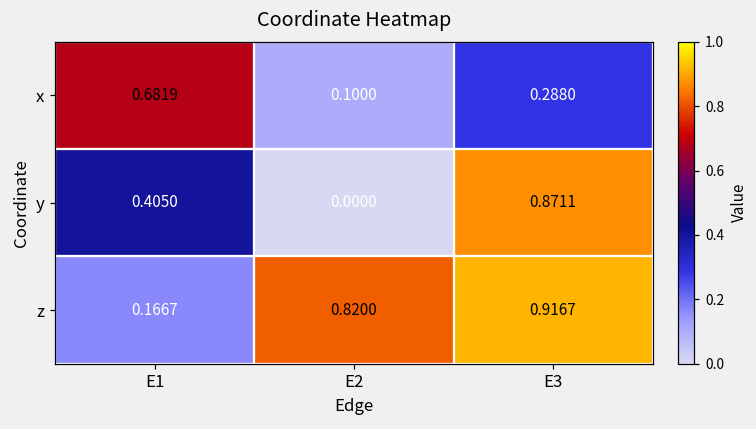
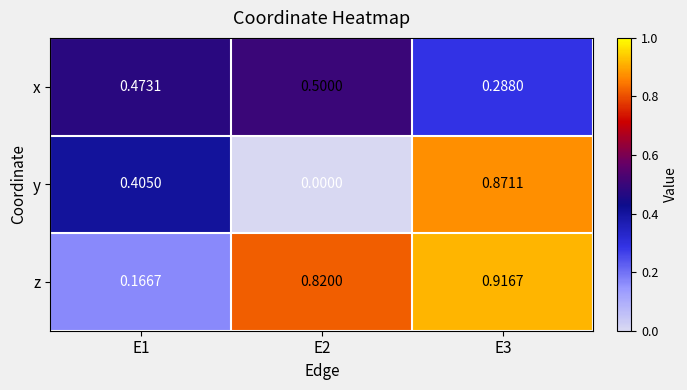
  {
    "x": {
-     "E1": 0.6819,
-     "E2": 0.1000,
+     "E1": 0.4731,
+     "E2": 0.5000,
      "E3": 0.2880
    },
    "y": {
      "E1": 0.4050,
      "E3": 0.8711
    },
    "z": {
      "E1": 0.1667,
      "E2": 0.8200,
      "E3": 0.9167
    }
  }
